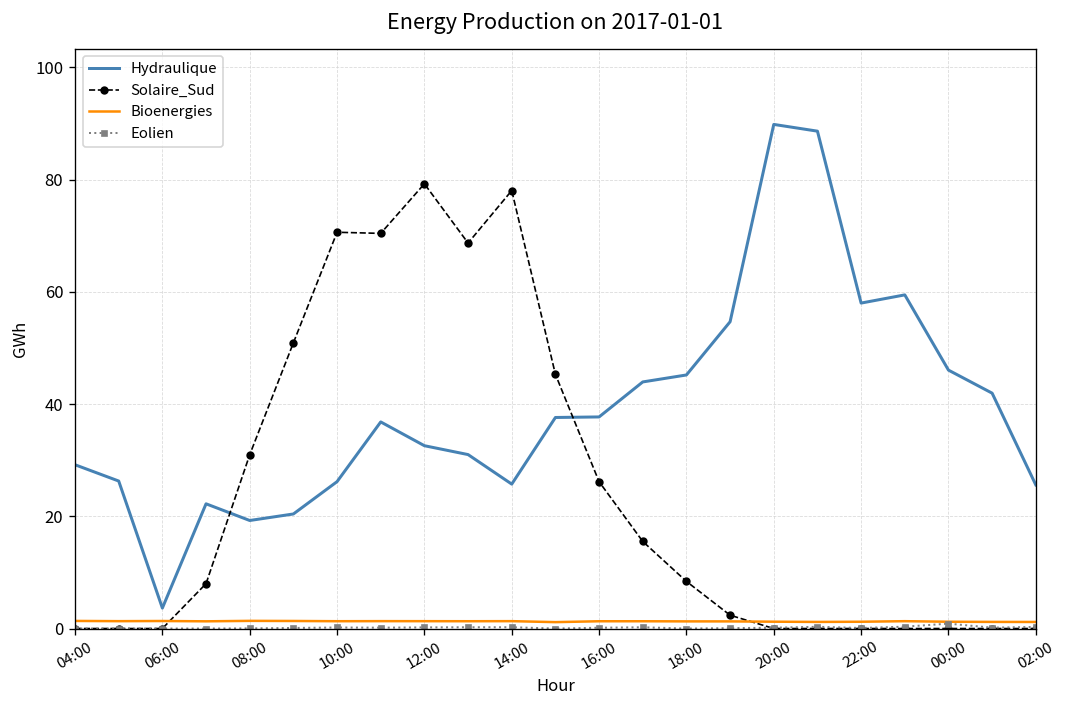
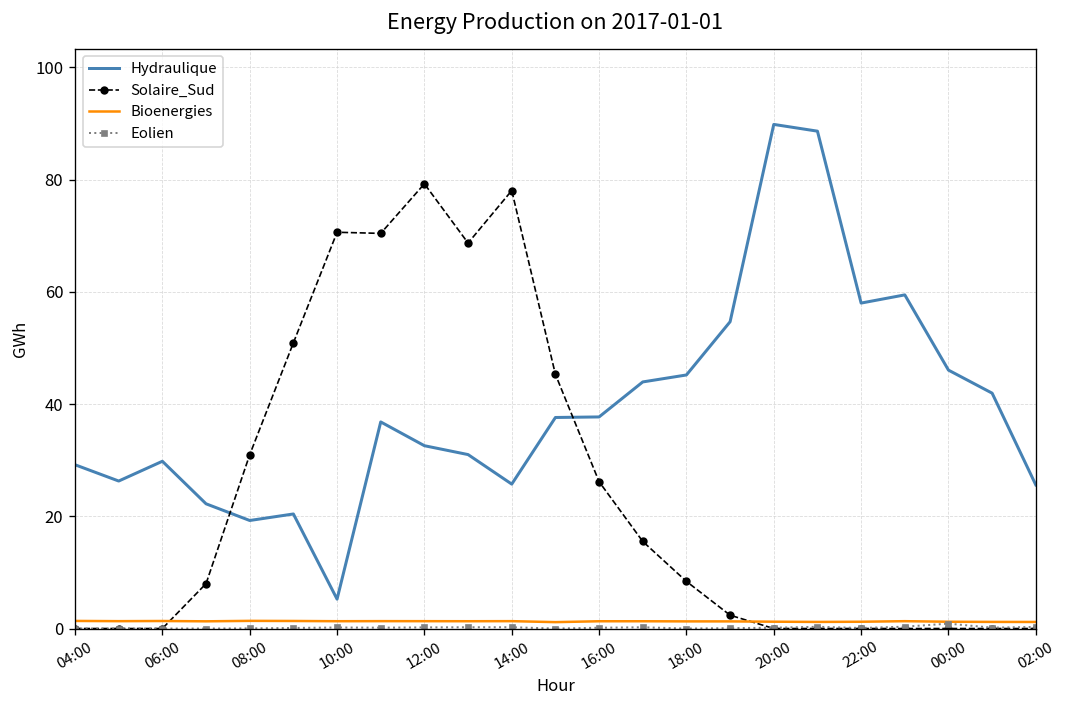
  {
    "Hydraulique": {
      "04:00": 29,
-     "06:00": 4,
+     "06:00": 30,
      "08:00": 19,
-     "10:00": 26,
+     "10:00": 5,
      "12:00": 33,
      "14:00": 26,
      "16:00": 38,
      "18:00": 45,
      "20:00": 90,
      "22:00": 58,
      "00:00": 46,
      "02:00": 26
    },
    "Solaire_Sud": {
      "08:00": 31,
      "10:00": 71,
      "12:00": 79,
      "14:00": 78,
      "16:00": 26,
      "18:00": 8,
      "00:00": 0
    },
    "Bioenergies": {
      "04:00": 1,
      "06:00": 1,
      "08:00": 1,
      "10:00": 1,
      "12:00": 1,
      "14:00": 1,
      "16:00": 1,
      "18:00": 1,
      "20:00": 1,
      "22:00": 1,
      "02:00": 1
    },
    "Eolien": {
      "08:00": 0,
      "10:00": 0,
      "12:00": 0,
      "14:00": 0,
      "16:00": 0,
      "18:00": 0
    }
  }
